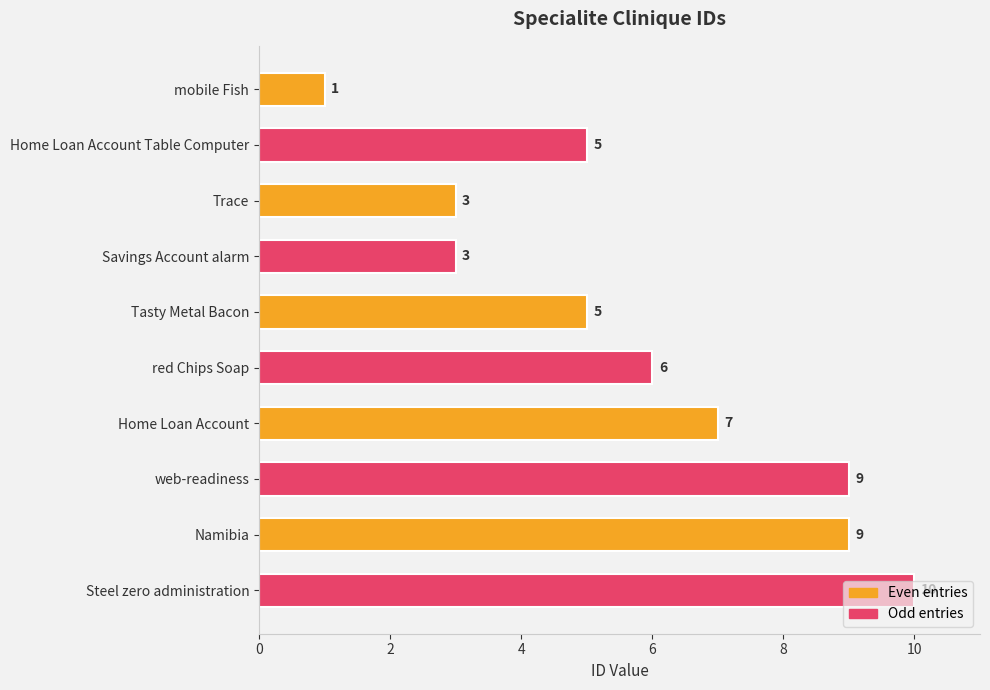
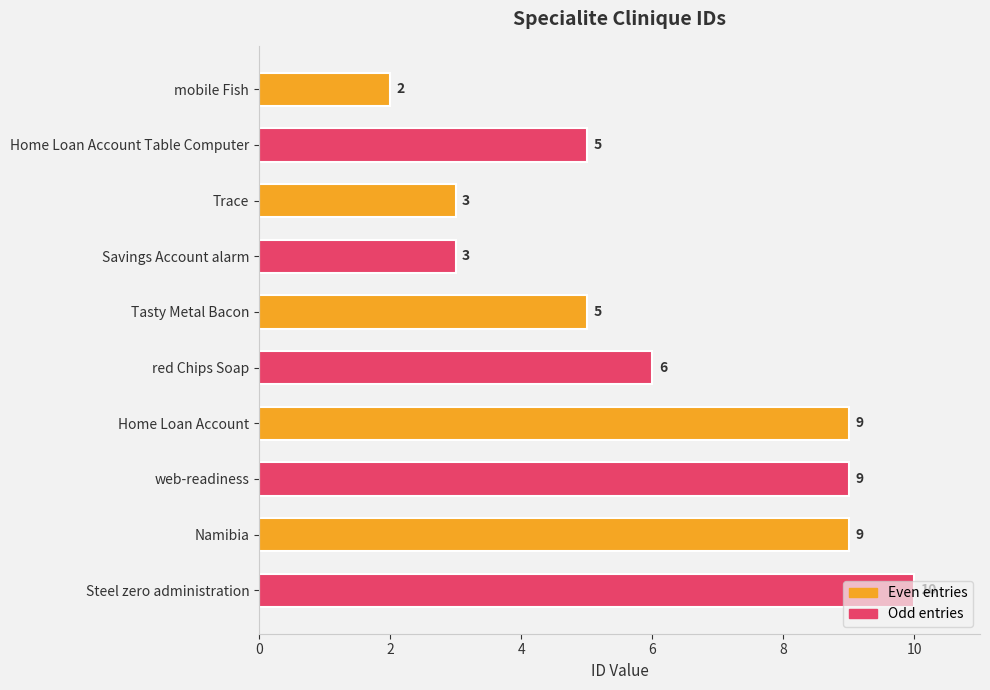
  {
-   "mobile Fish": 1,
+   "mobile Fish": 2,
    "Home Loan Account Table Computer": 5,
    "Trace": 3,
    "Savings Account alarm": 3,
    "Tasty Metal Bacon": 5,
    "red Chips Soap": 6,
-   "Home Loan Account": 7,
+   "Home Loan Account": 9,
    "web-readiness": 9,
    "Namibia": 9
  }
